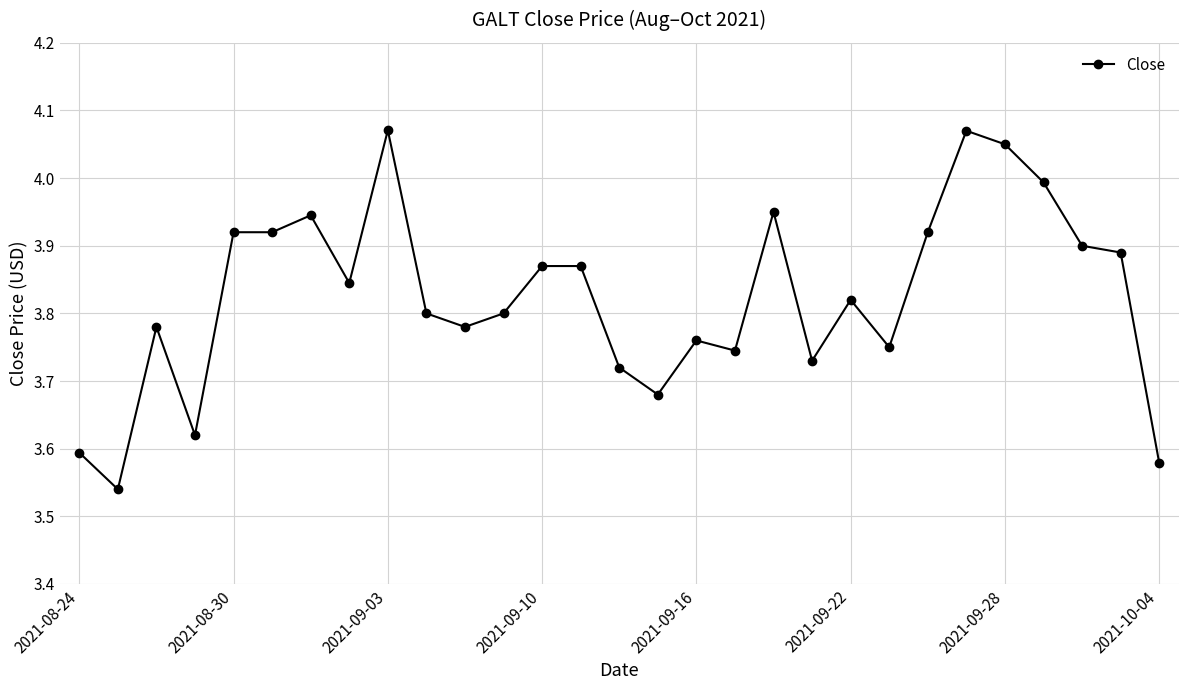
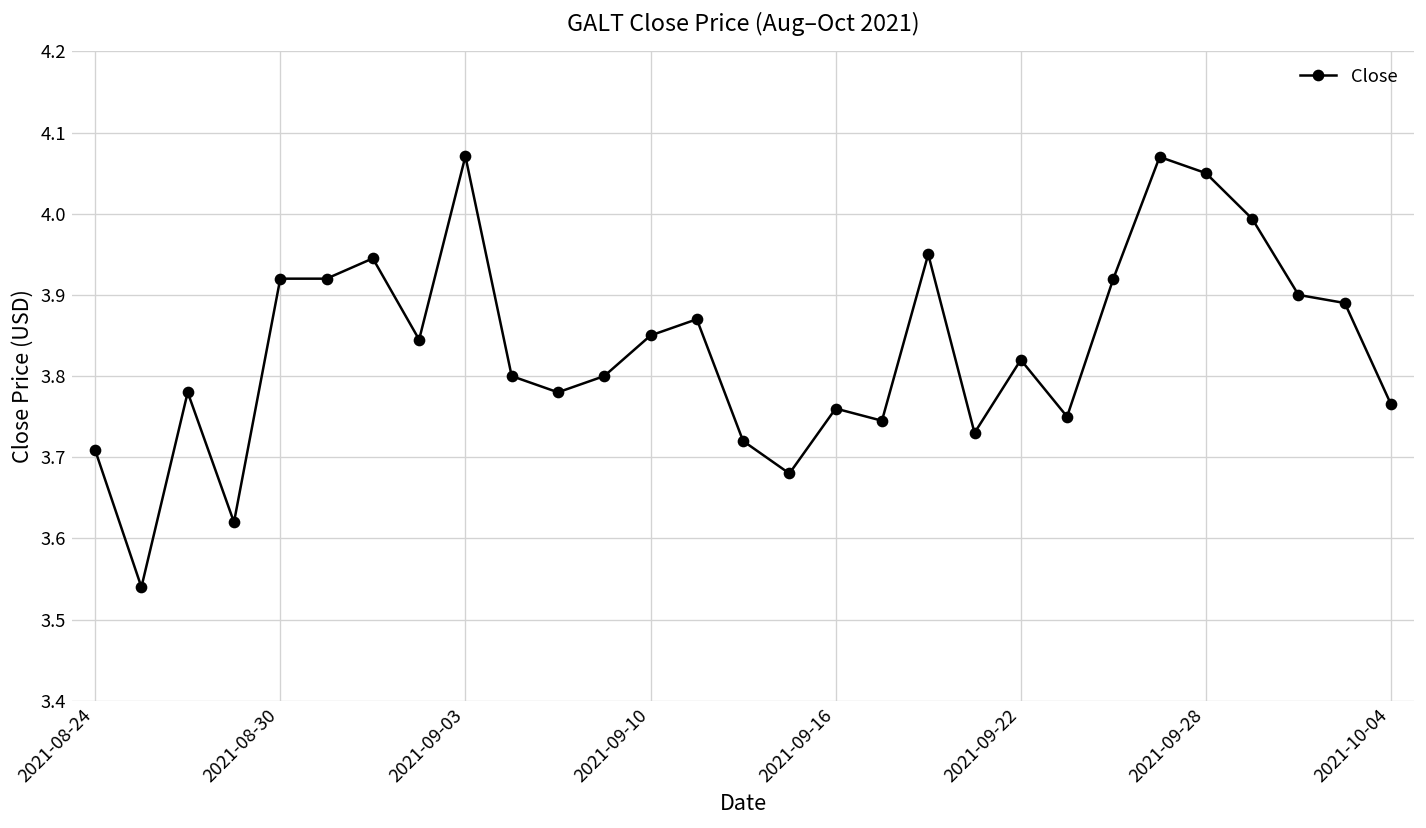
  {
-   "2021-08-24": 3.59,
+   "2021-08-24": 3.71,
    "2021-08-30": 3.92,
    "2021-09-03": 4.07,
-   "2021-09-10": 3.87,
+   "2021-09-10": 3.85,
    "2021-09-16": 3.76,
    "2021-09-22": 3.82,
    "2021-09-28": 4.05,
-   "2021-10-04": 3.58
+   "2021-10-04": 3.77
  }
